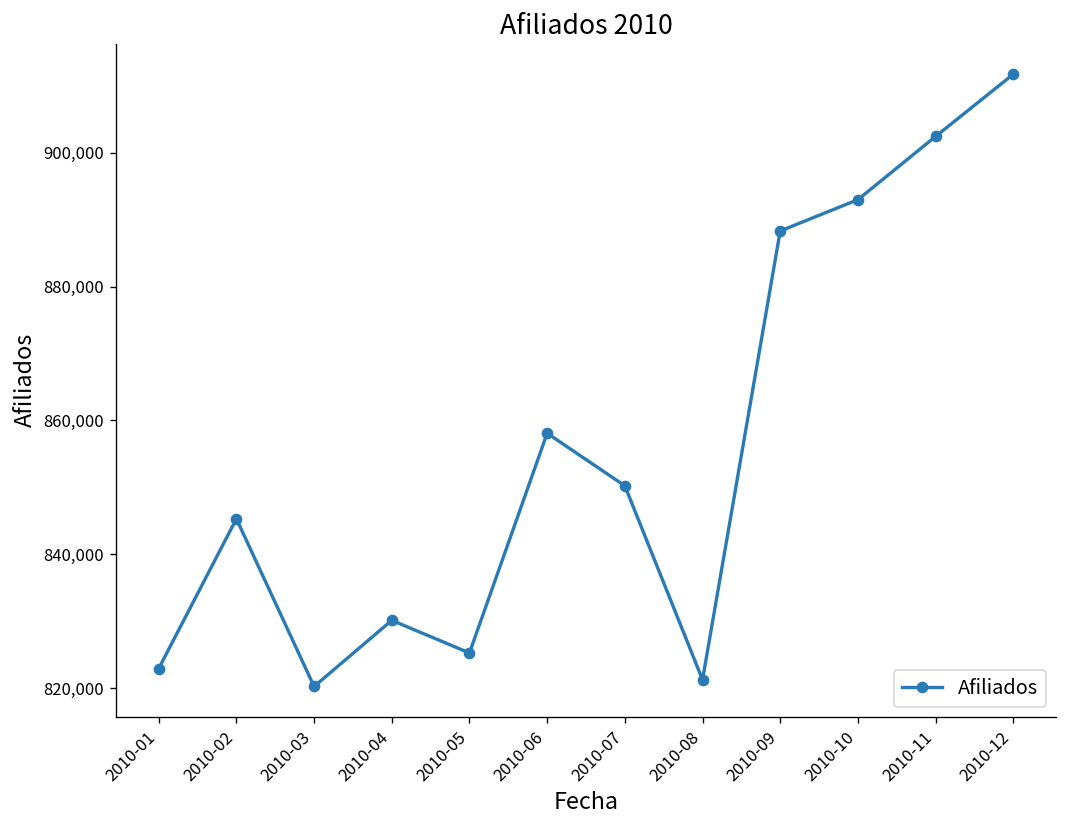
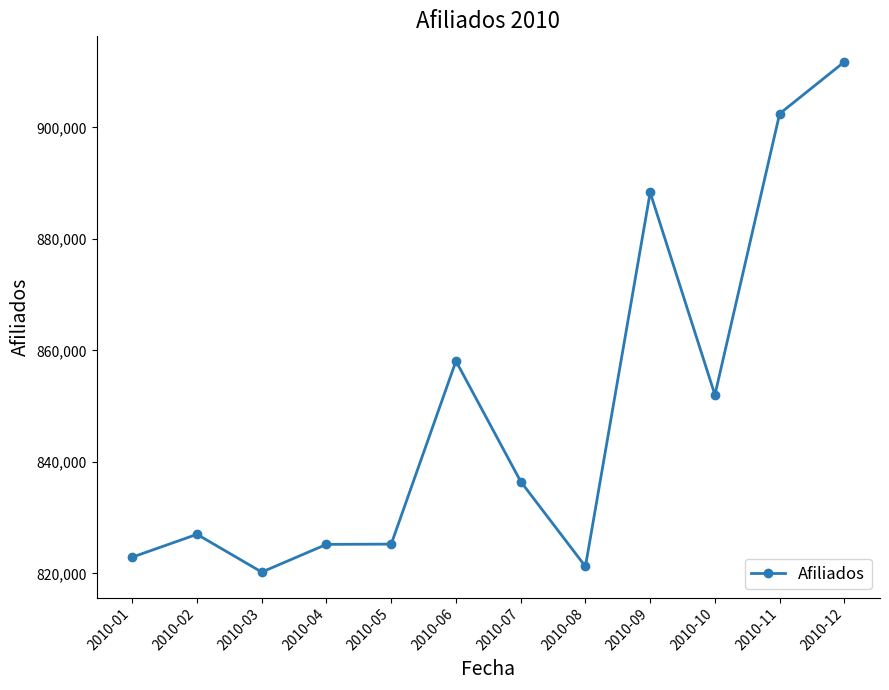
  {
    "2010-01": "823,000",
-   "2010-02": "845,000",
+   "2010-02": "827,000",
    "2010-03": "820,000",
-   "2010-04": "830,000",
+   "2010-04": "825,000",
    "2010-05": "825,000",
    "2010-06": "858,000",
-   "2010-07": "850,000",
+   "2010-07": "836,000",
    "2010-08": "821,000",
    "2010-09": "888,000",
-   "2010-10": "893,000",
+   "2010-10": "852,000",
    "2010-11": "902,000",
    "2010-12": "912,000"
  }
